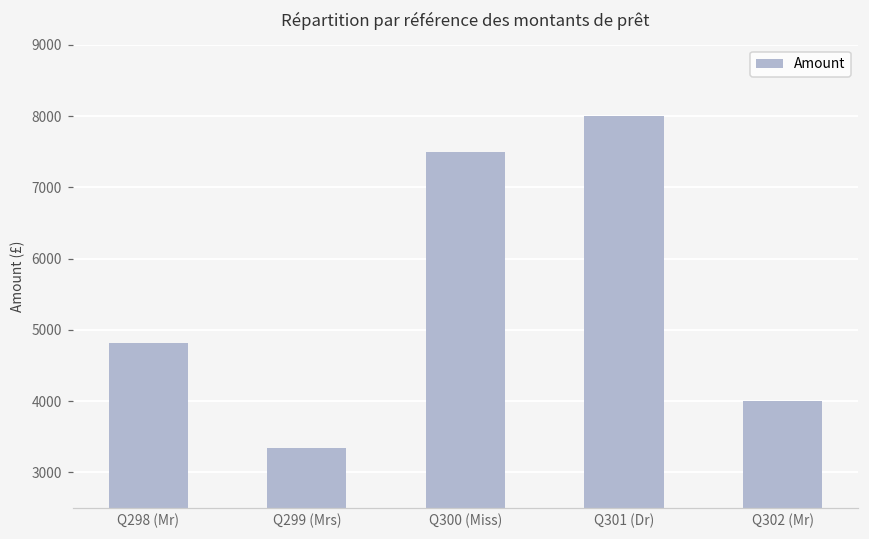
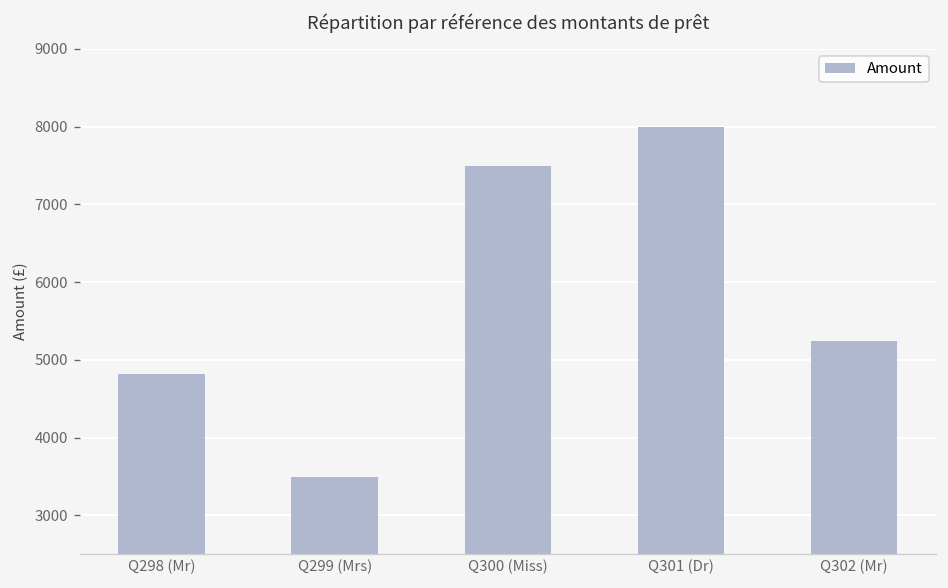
  {
    "Q298 (Mr)": 4800,
-   "Q299 (Mrs)": 3300,
+   "Q299 (Mrs)": 3500,
    "Q300 (Miss)": 7500,
    "Q301 (Dr)": 8000,
-   "Q302 (Mr)": 4000
+   "Q302 (Mr)": 5200
  }
